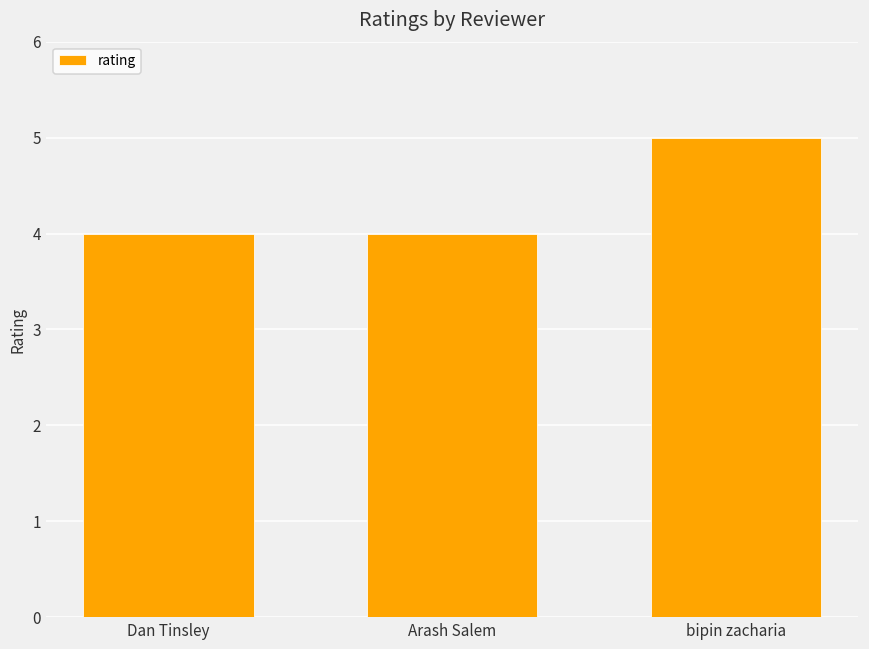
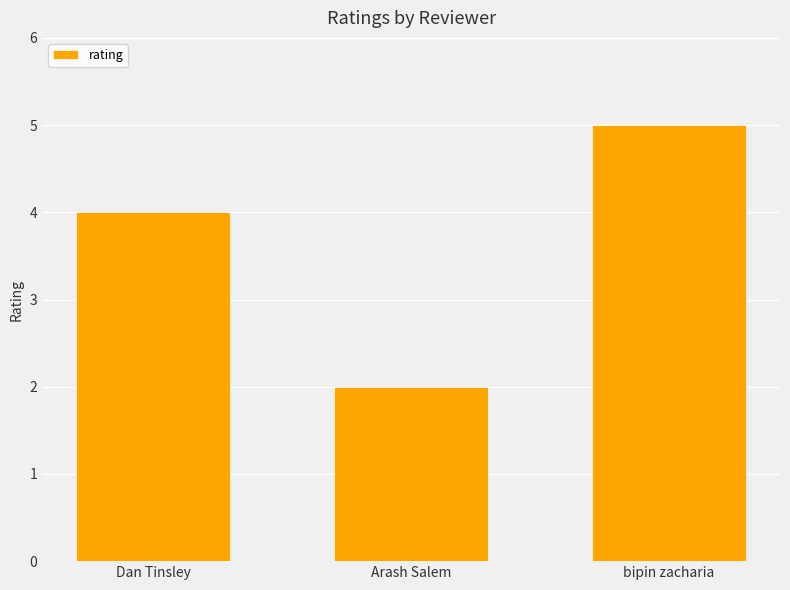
  {
    "Dan Tinsley": 4,
-   "Arash Salem": 4,
+   "Arash Salem": 2,
    "bipin zacharia": 5
  }
